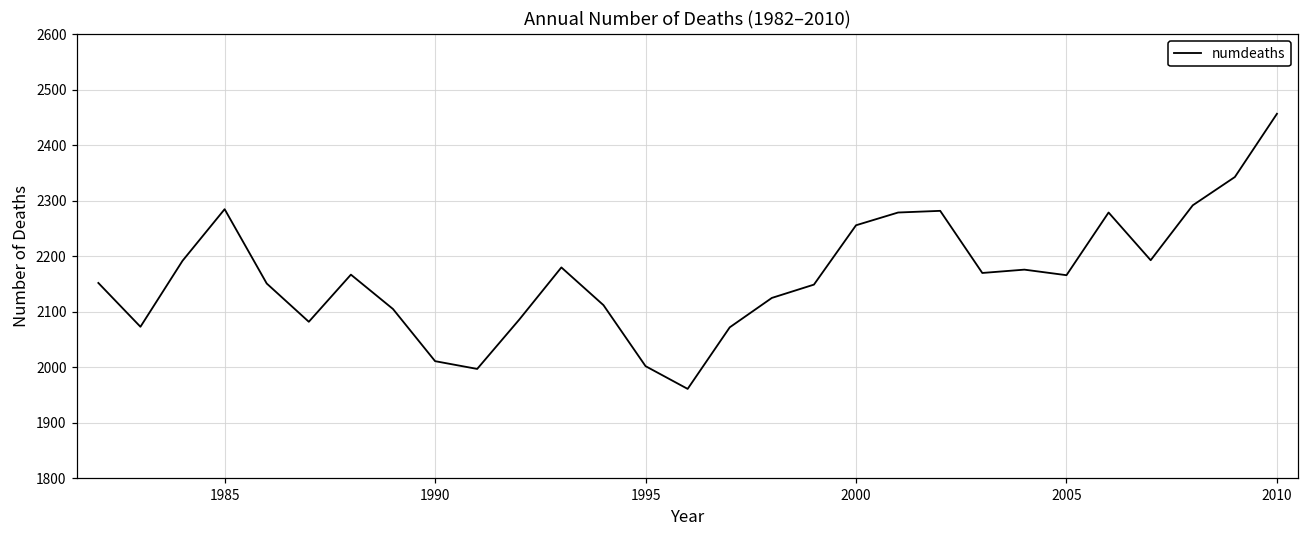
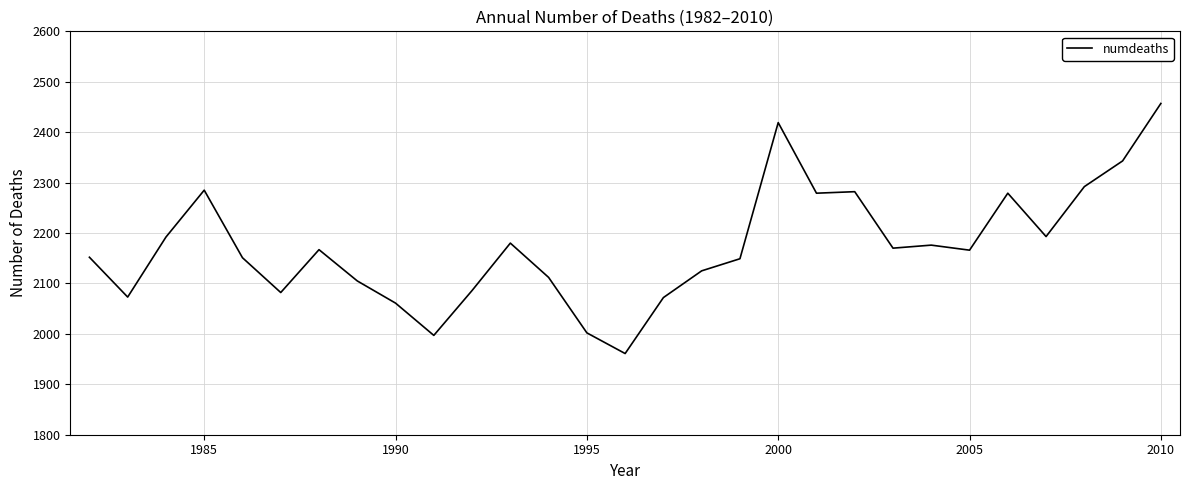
  {
    "1985": 2290,
-   "1990": 2010,
+   "1990": 2060,
    "1995": 2000,
-   "2000": 2260,
+   "2000": 2420,
    "2005": 2170,
    "2010": 2460
  }
